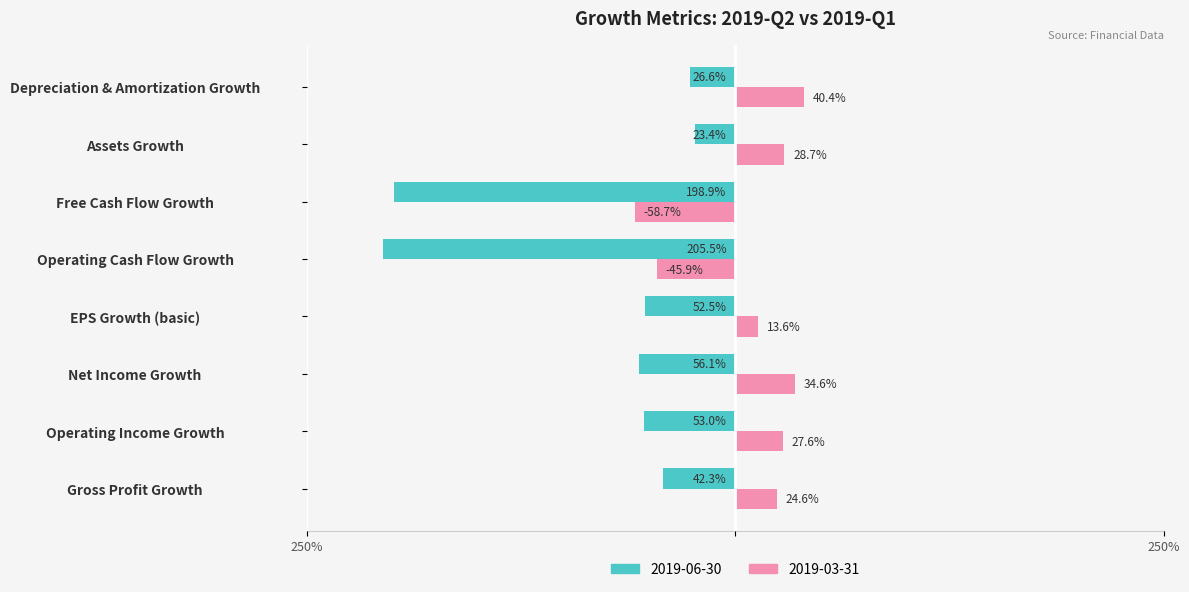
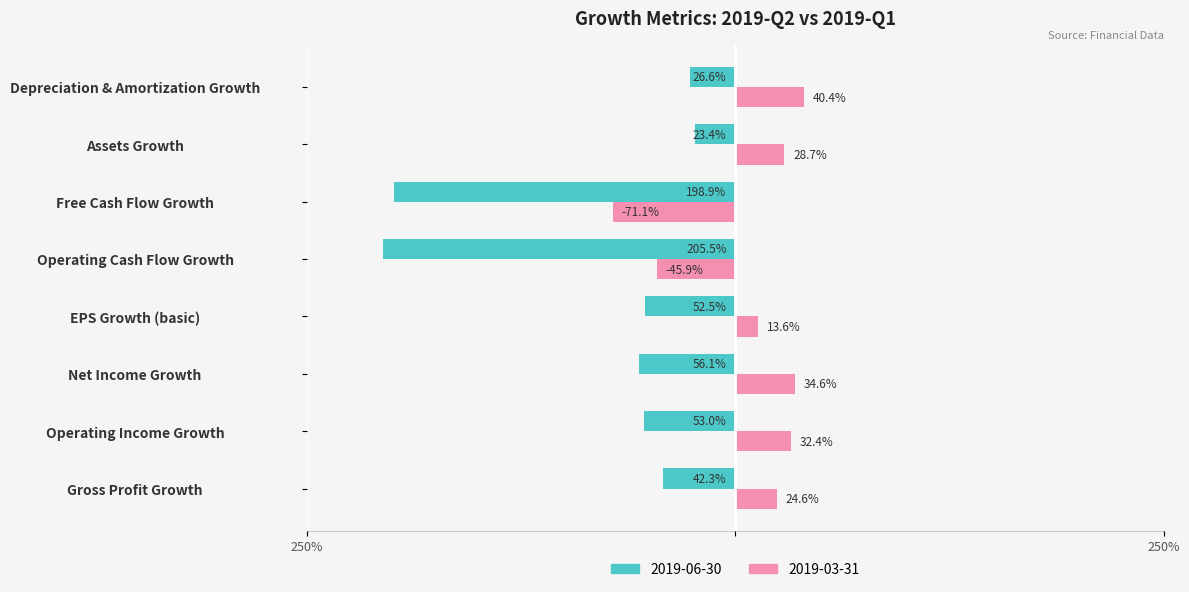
  {
    "2019-03-31": {
      "Depreciation & Amortization Growth": "40.4%",
      "Assets Growth": "28.7%",
-     "Free Cash Flow Growth": "-58.7%",
+     "Free Cash Flow Growth": "-71.1%",
      "Operating Cash Flow Growth": "-45.9%",
      "EPS Growth (basic)": "13.6%",
      "Net Income Growth": "34.6%",
-     "Operating Income Growth": "27.6%",
+     "Operating Income Growth": "32.4%",
      "Gross Profit Growth": "24.6%"
    }
  }
